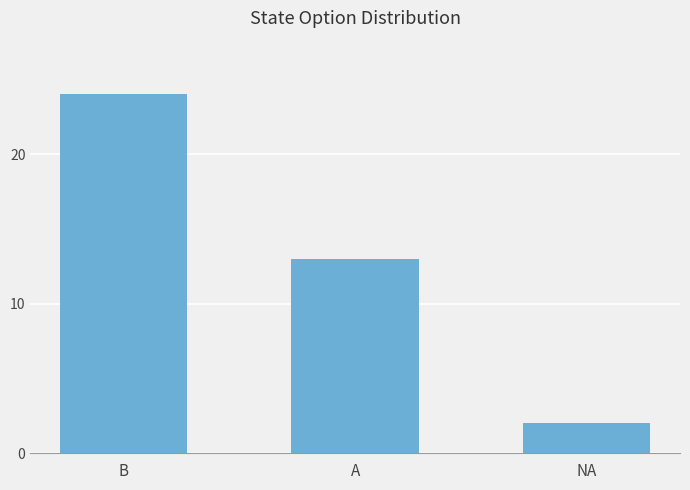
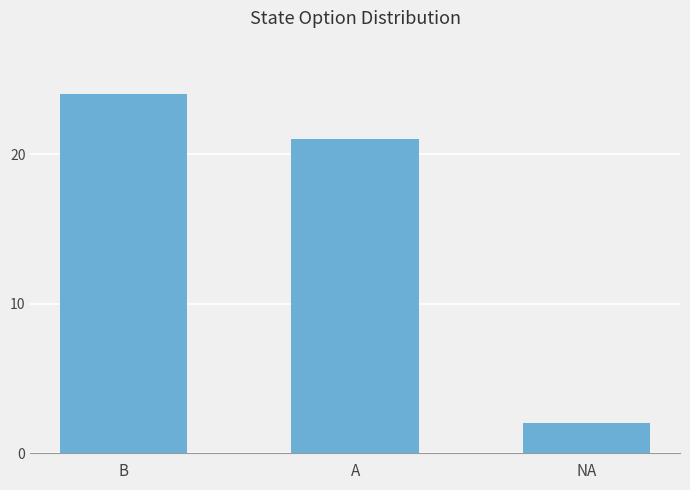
  {
    "B": 24,
-   "A": 13,
+   "A": 21,
    "NA": 2
  }
